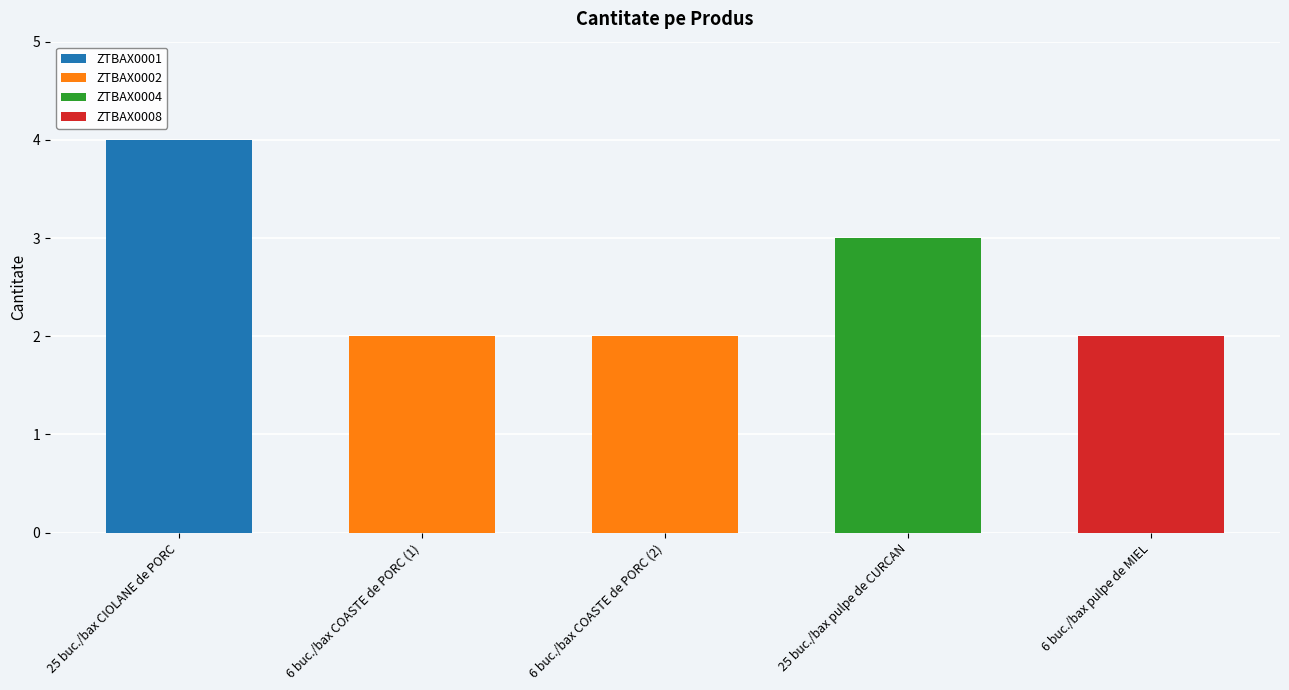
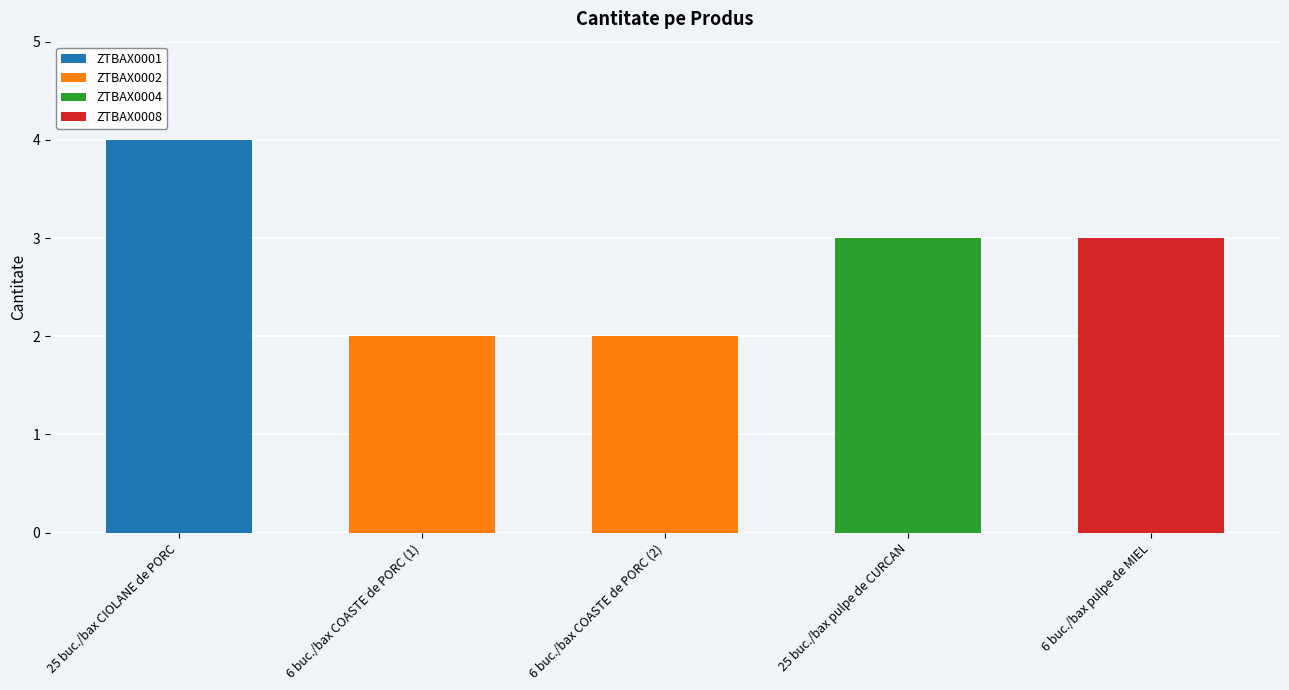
  {
    "ZTBAX0001": {
      "25 buc./bax CIOLANE de PORC": 4,
      "6 buc./bax COASTE de PORC (1)": 0,
      "6 buc./bax COASTE de PORC (2)": 0,
      "25 buc./bax pulpe de CURCAN": 0,
      "6 buc./bax pulpe de MIEL": 0
    },
    "ZTBAX0008": {
-     "6 buc./bax pulpe de MIEL": 2
+     "6 buc./bax pulpe de MIEL": 3
    }
  }
